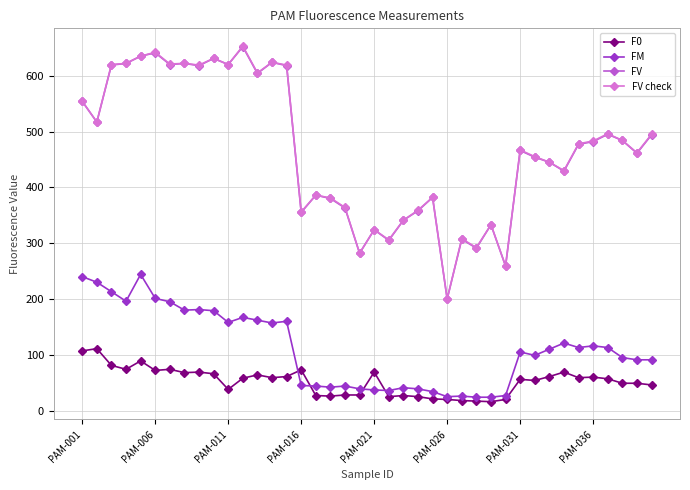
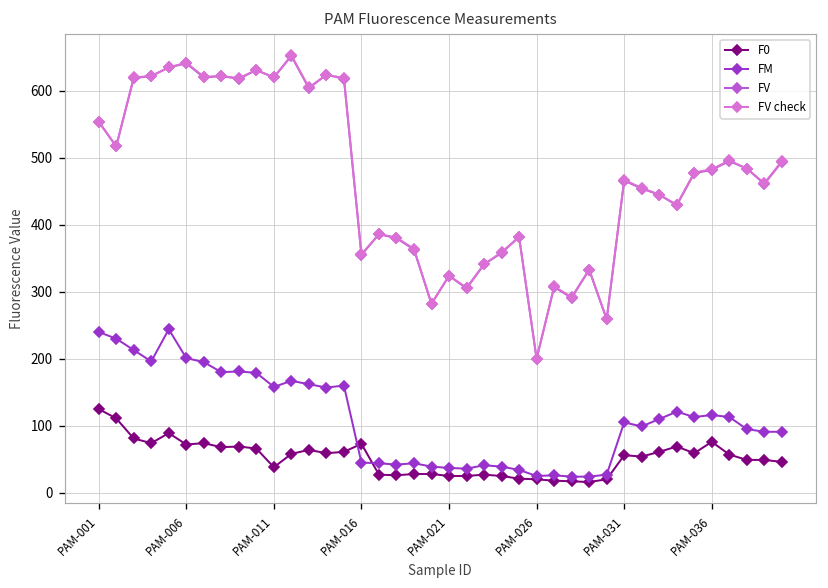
  {
    "F0": {
-     "PAM-001": 110,
+     "PAM-001": 130,
      "PAM-006": 70,
      "PAM-011": 40,
      "PAM-016": 70,
-     "PAM-021": 70,
+     "PAM-021": 30,
      "PAM-026": 20,
      "PAM-031": 60,
-     "PAM-036": 60
+     "PAM-036": 80
    }
  }
